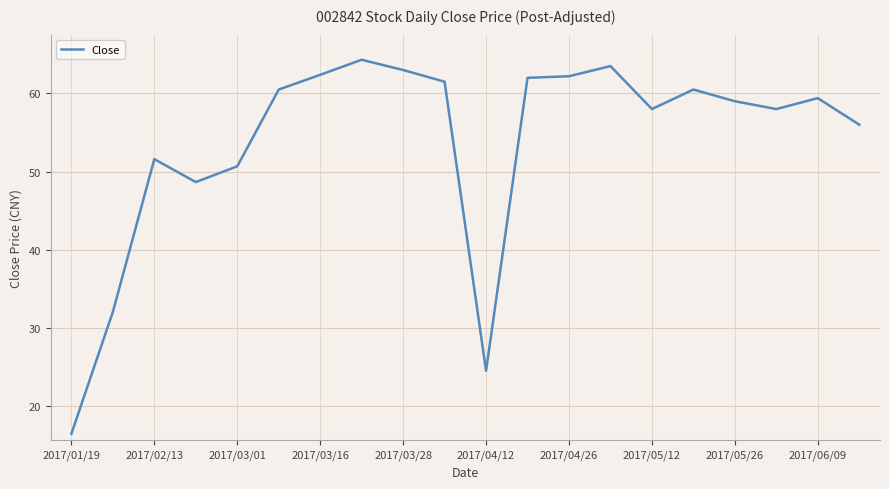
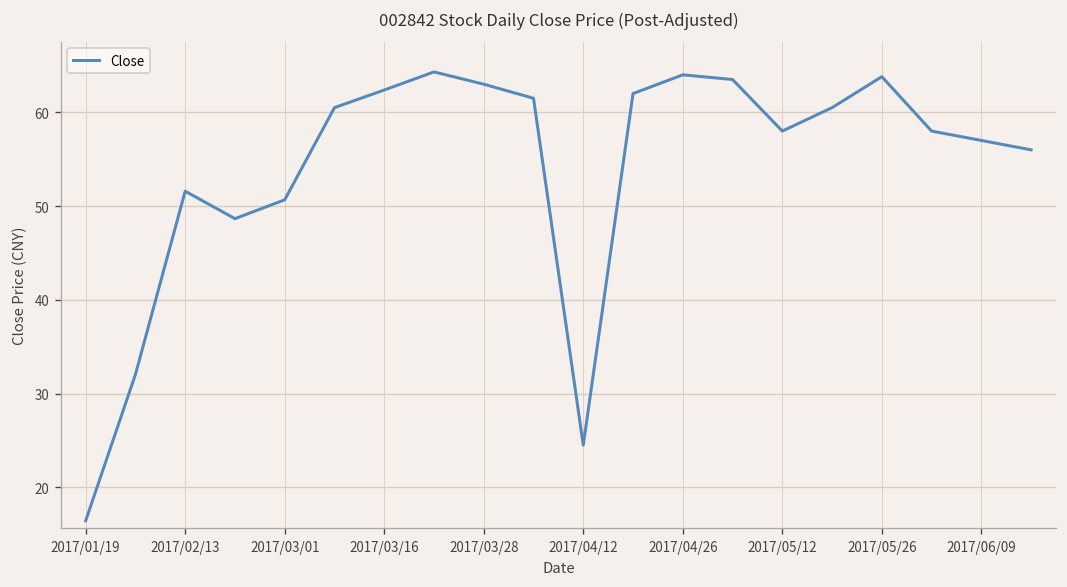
  {
    "2017/01/19": 16,
    "2017/02/13": 52,
    "2017/03/01": 51,
    "2017/03/16": 62,
    "2017/03/28": 63,
    "2017/04/12": 25,
-   "2017/04/26": 62,
+   "2017/04/26": 64,
    "2017/05/12": 58,
-   "2017/05/26": 59,
-   "2017/06/09": 59
+   "2017/05/26": 64,
+   "2017/06/09": 57
  }
